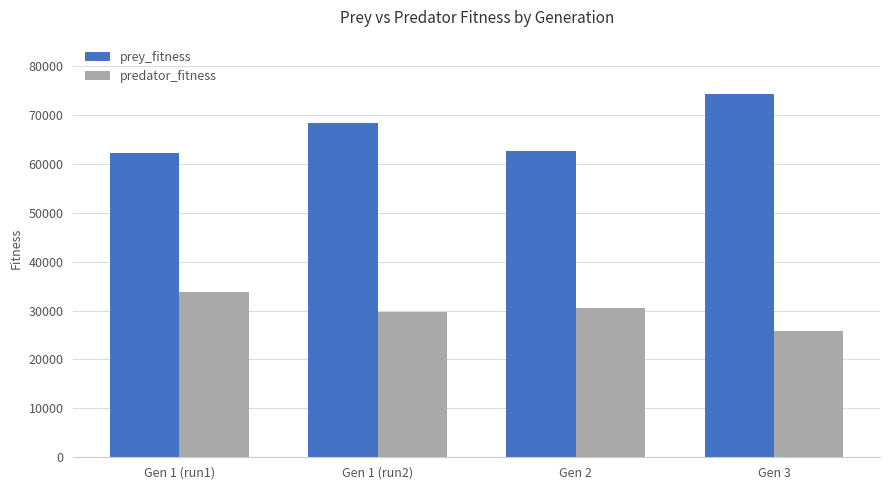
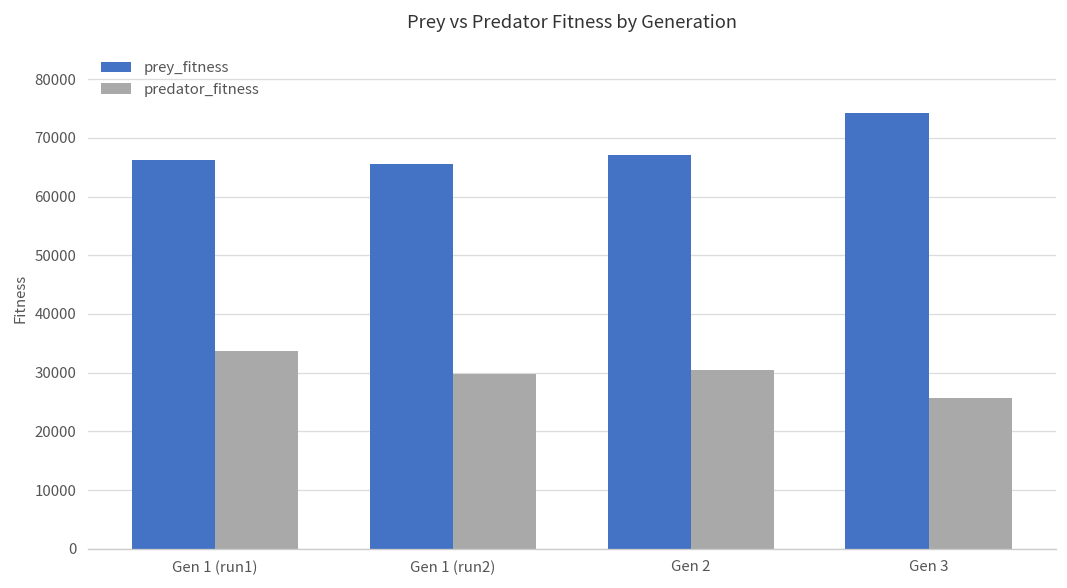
  {
    "prey_fitness": {
-     "Gen 1 (run1)": 62000,
-     "Gen 1 (run2)": 68000,
-     "Gen 2": 63000,
+     "Gen 1 (run1)": 66000,
+     "Gen 1 (run2)": 66000,
+     "Gen 2": 67000,
      "Gen 3": 74000
    },
    "predator_fitness": {
      "Gen 1 (run1)": 34000,
      "Gen 1 (run2)": 30000,
      "Gen 2": 31000,
      "Gen 3": 26000
    }
  }
